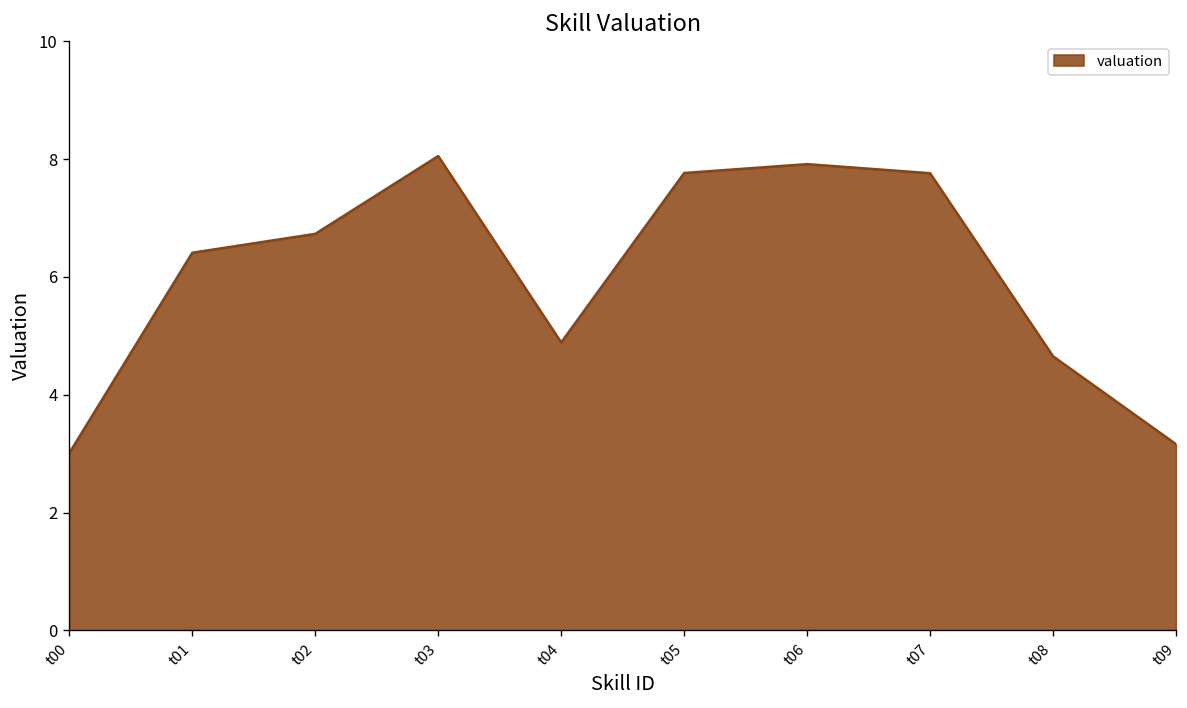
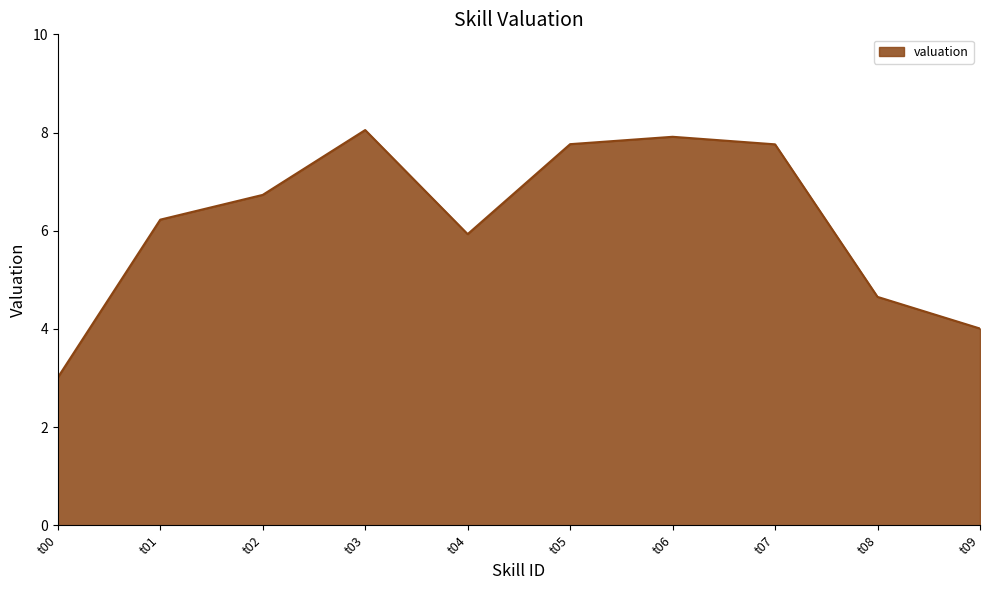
  {
    "t00": 3.0,
-   "t01": 6.4,
+   "t01": 6.2,
    "t02": 6.7,
    "t03": 8.1,
-   "t04": 4.9,
+   "t04": 5.9,
    "t05": 7.8,
    "t06": 7.9,
    "t07": 7.8,
    "t08": 4.7,
-   "t09": 3.2
+   "t09": 4.0
  }
